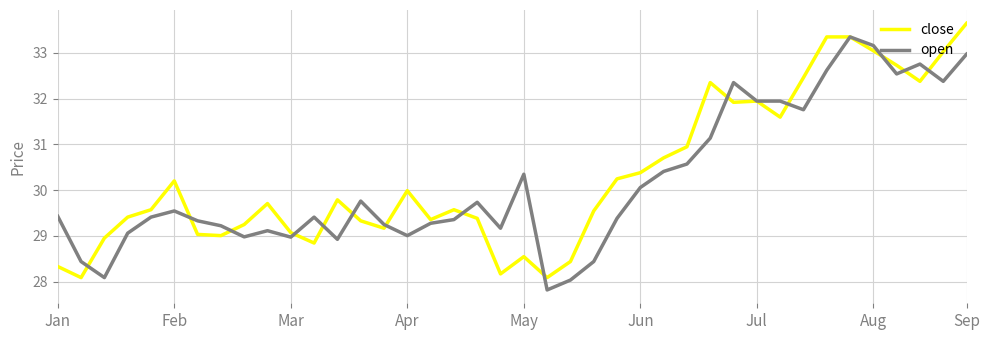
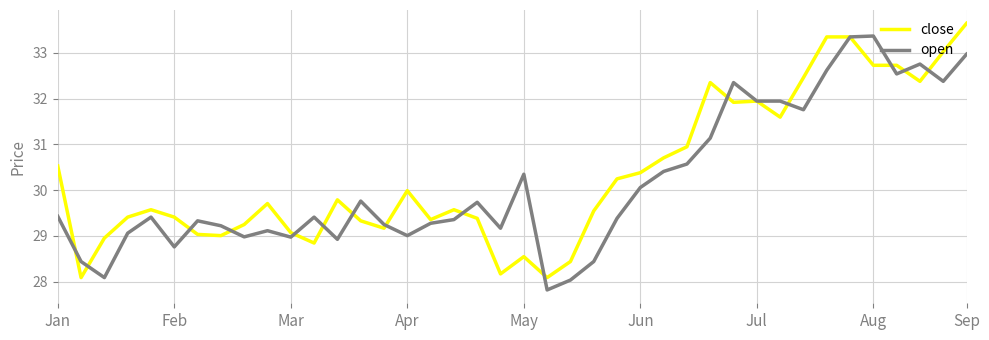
  {
    "close": {
-     "Jan": 28.3,
-     "Feb": 30.2,
+     "Jan": 30.5,
+     "Feb": 29.4,
      "Mar": 29.1,
      "Apr": 30.0,
      "May": 28.5,
      "Jun": 30.4,
-     "Aug": 33.0,
+     "Aug": 32.7,
      "Sep": 33.6
    },
    "open": {
      "Jan": 29.4,
-     "Feb": 29.5,
+     "Feb": 28.8,
      "Mar": 29.0,
      "Apr": 29.0,
      "May": 30.3,
      "Jun": 30.1,
-     "Aug": 33.2,
+     "Aug": 33.4,
      "Sep": 33.0
    }
  }
